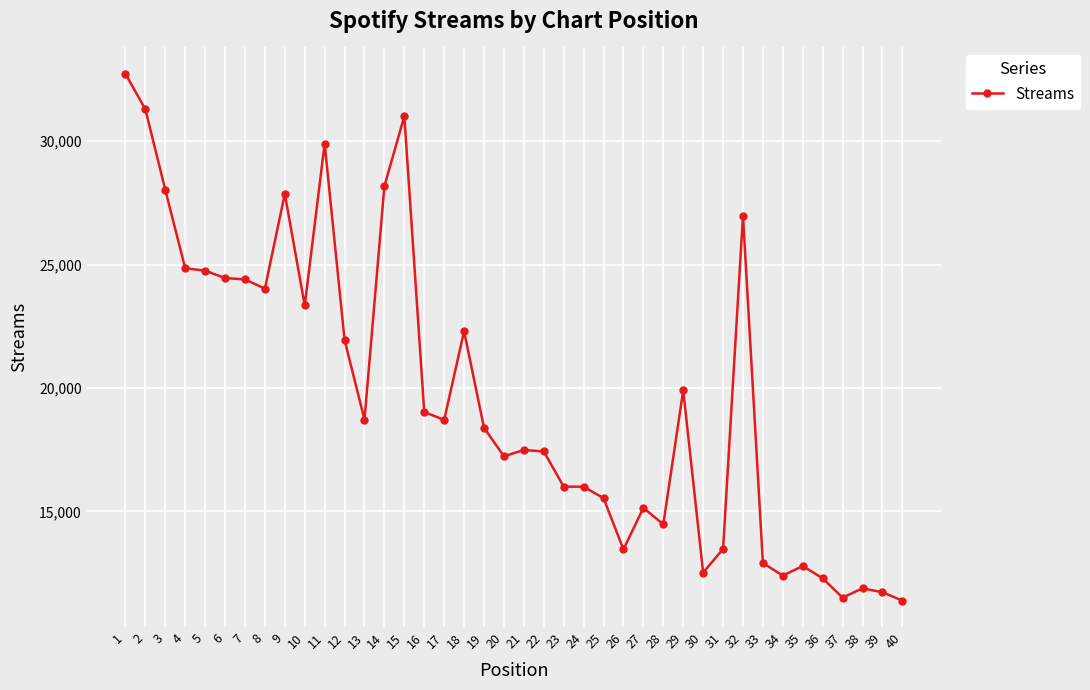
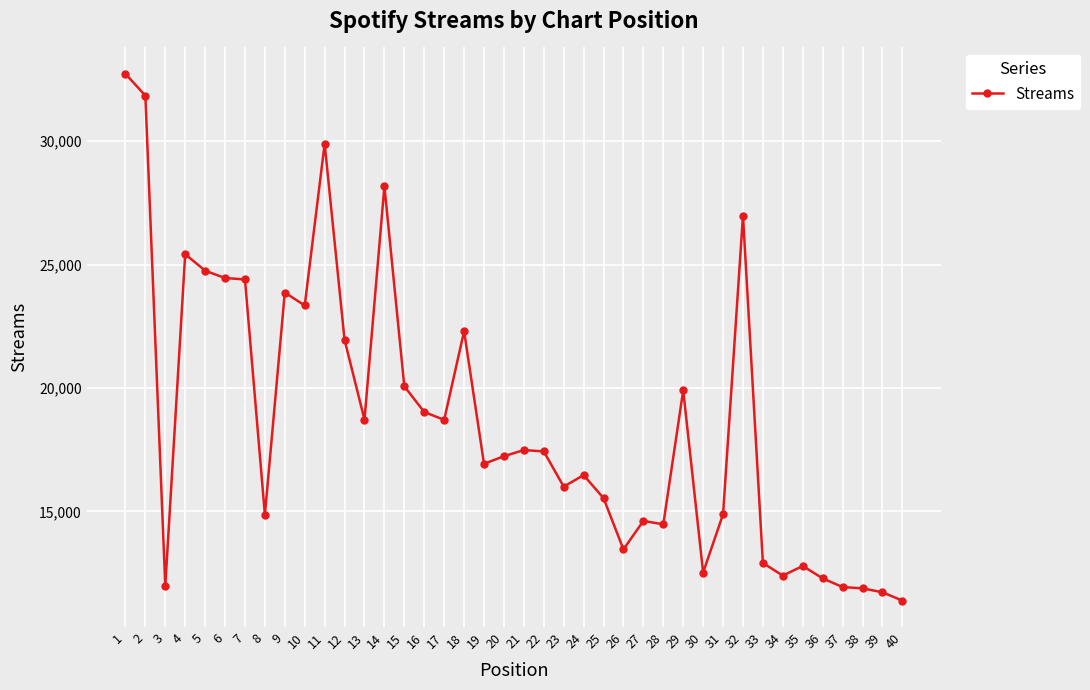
  {
    "1": "32,700",
-   "2": "31,300",
-   "3": "28,000",
-   "4": "24,900",
+   "2": "31,800",
+   "3": "12,000",
+   "4": "25,400",
    "5": "24,800",
    "6": "24,500",
    "7": "24,400",
-   "8": "24,000",
-   "9": "27,900",
+   "8": "14,900",
+   "9": "23,900",
    "10": "23,300",
    "11": "29,900",
    "12": "22,000",
    "13": "18,700",
    "14": "28,200",
-   "15": "31,000",
+   "15": "20,100",
    "16": "19,000",
    "17": "18,700",
    "18": "22,300",
-   "19": "18,400",
+   "19": "16,900",
    "20": "17,200",
    "21": "17,500",
    "22": "17,400",
    "23": "16,000",
-   "24": "16,000",
+   "24": "16,500",
    "25": "15,500",
    "26": "13,500",
-   "27": "15,100",
+   "27": "14,600",
    "28": "14,500",
    "29": "19,900",
    "30": "12,500",
-   "31": "13,500",
+   "31": "14,900",
    "32": "27,000",
    "33": "12,900",
    "34": "12,400",
    "35": "12,800",
    "36": "12,300",
-   "37": "11,500",
+   "37": "11,900",
    "38": "11,900",
    "39": "11,700",
    "40": "11,400"
  }
